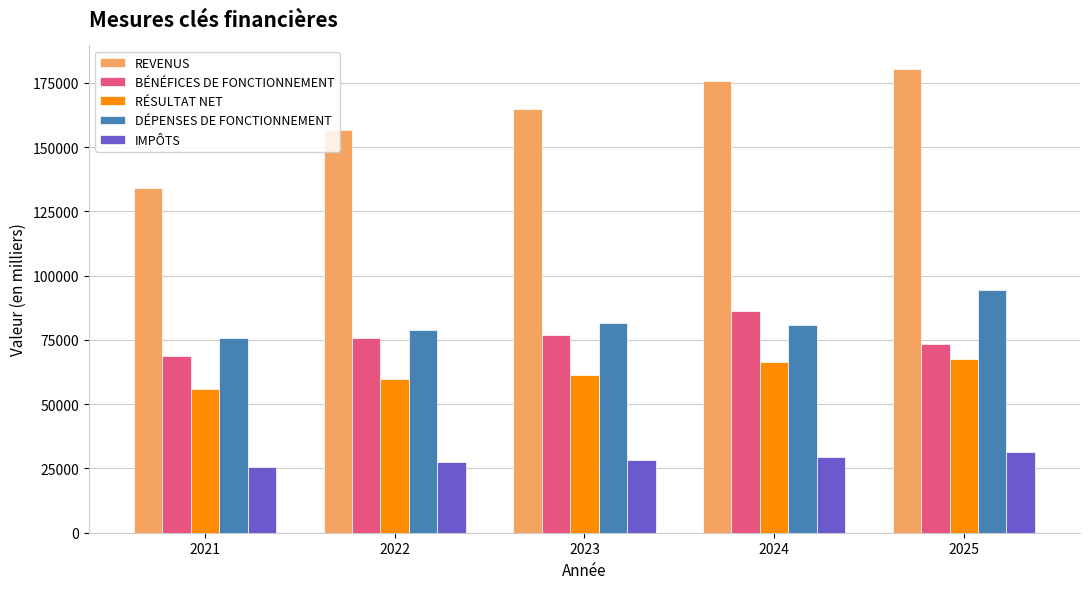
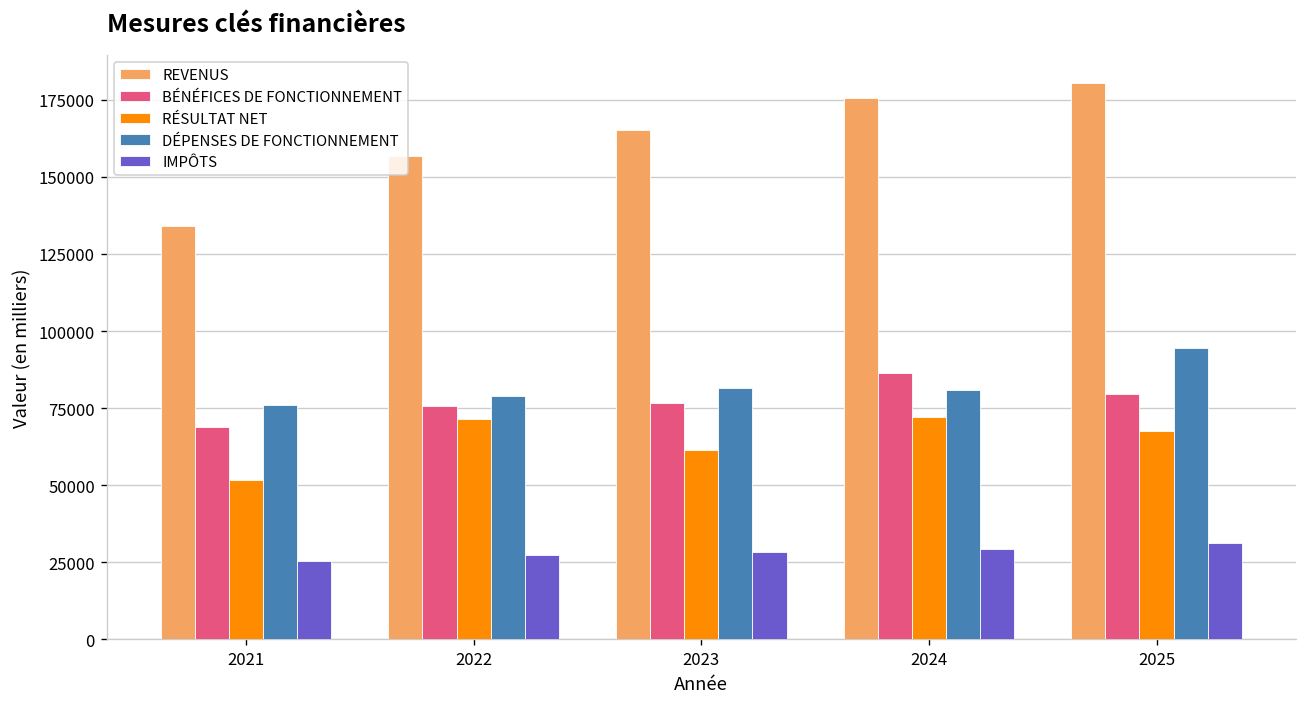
  {
    "REVENUS": {
      "2021": 134000,
      "2023": 165000,
      "2024": 176000,
      "2025": 181000
    },
    "BÉNÉFICES DE FONCTIONNEMENT": {
      "2021": 69000,
      "2022": 76000,
      "2023": 77000,
      "2024": 86000,
-     "2025": 73000
+     "2025": 80000
    },
    "RÉSULTAT NET": {
-     "2021": 56000,
-     "2022": 60000,
+     "2021": 52000,
+     "2022": 71000,
      "2023": 61000,
-     "2024": 66000,
+     "2024": 72000,
      "2025": 67000
    }
  }
